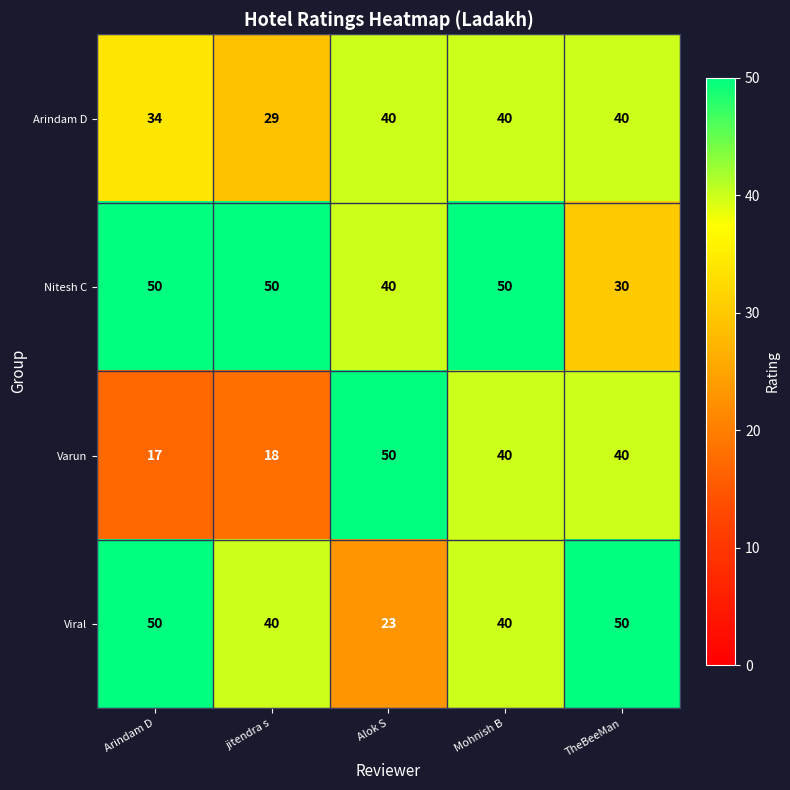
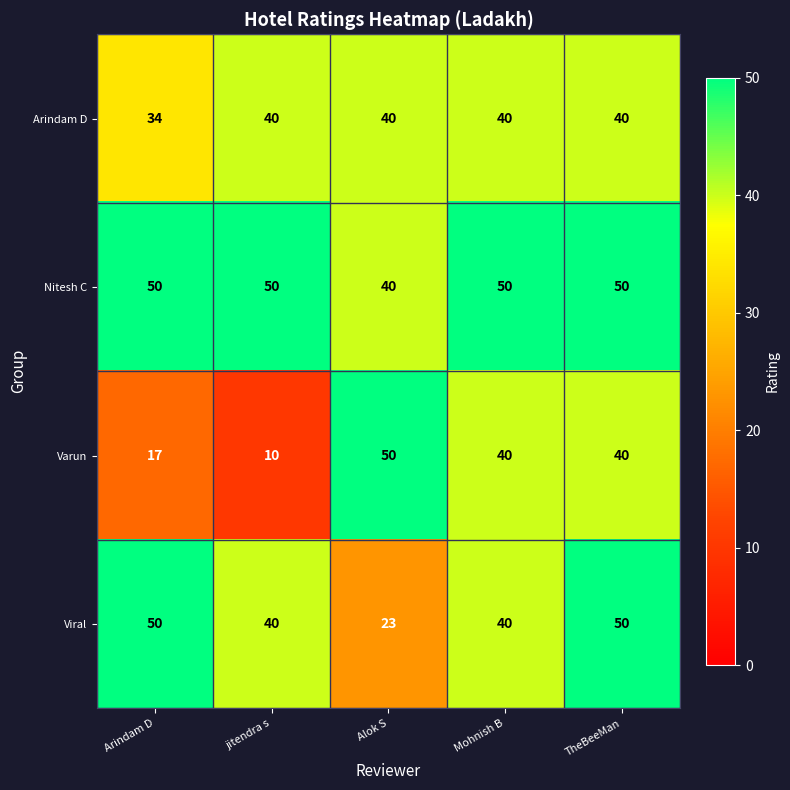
  {
    "Arindam D": {
      "Arindam D": 34,
-     "jitendra s": 29,
+     "jitendra s": 40,
      "Alok S": 40,
      "Mohnish B": 40,
      "TheBeeMan": 40
    },
    "Nitesh C": {
      "Arindam D": 50,
      "jitendra s": 50,
      "Alok S": 40,
      "Mohnish B": 50,
-     "TheBeeMan": 30
+     "TheBeeMan": 50
    },
    "Varun": {
      "Arindam D": 17,
-     "jitendra s": 18,
+     "jitendra s": 10,
      "Alok S": 50,
      "Mohnish B": 40,
      "TheBeeMan": 40
    },
    "Viral": {
      "Arindam D": 50,
      "jitendra s": 40,
      "Alok S": 23,
      "Mohnish B": 40,
      "TheBeeMan": 50
    }
  }
